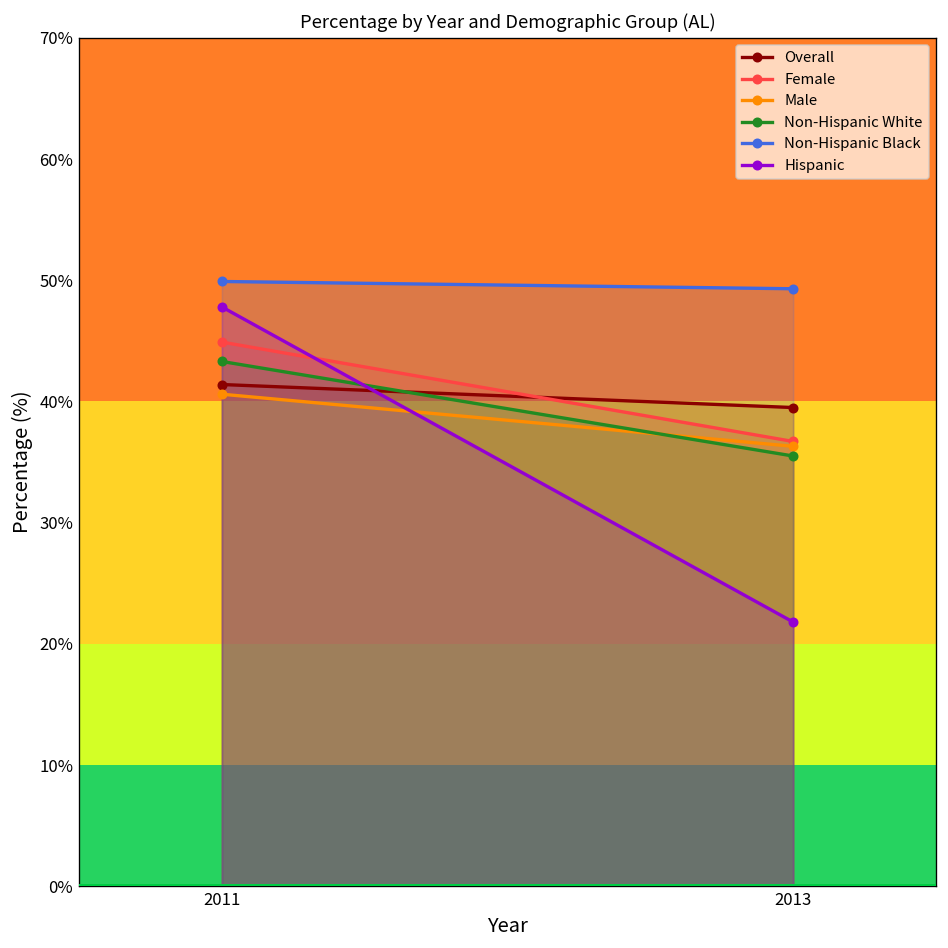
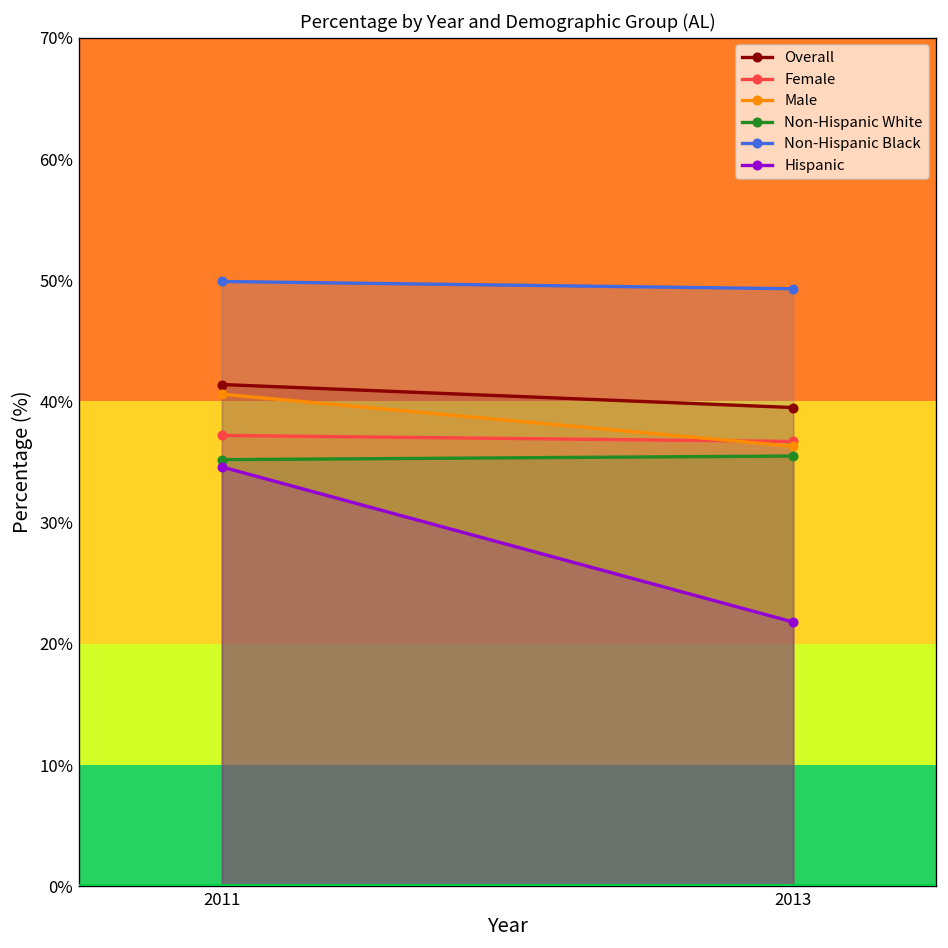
  {
    "Overall": {
      "2011": "41.4%",
      "2013": "39.5%"
    },
    "Female": {
-     "2011": "44.9%",
+     "2011": "37.2%",
      "2013": "36.7%"
    },
    "Male": {
      "2011": "40.6%",
      "2013": "36.3%"
    },
    "Non-Hispanic White": {
-     "2011": "43.3%",
+     "2011": "35.2%",
      "2013": "35.5%"
    },
    "Non-Hispanic Black": {
      "2011": "49.9%",
      "2013": "49.3%"
    },
    "Hispanic": {
-     "2011": "47.8%",
+     "2011": "34.6%",
      "2013": "21.8%"
    }
  }
